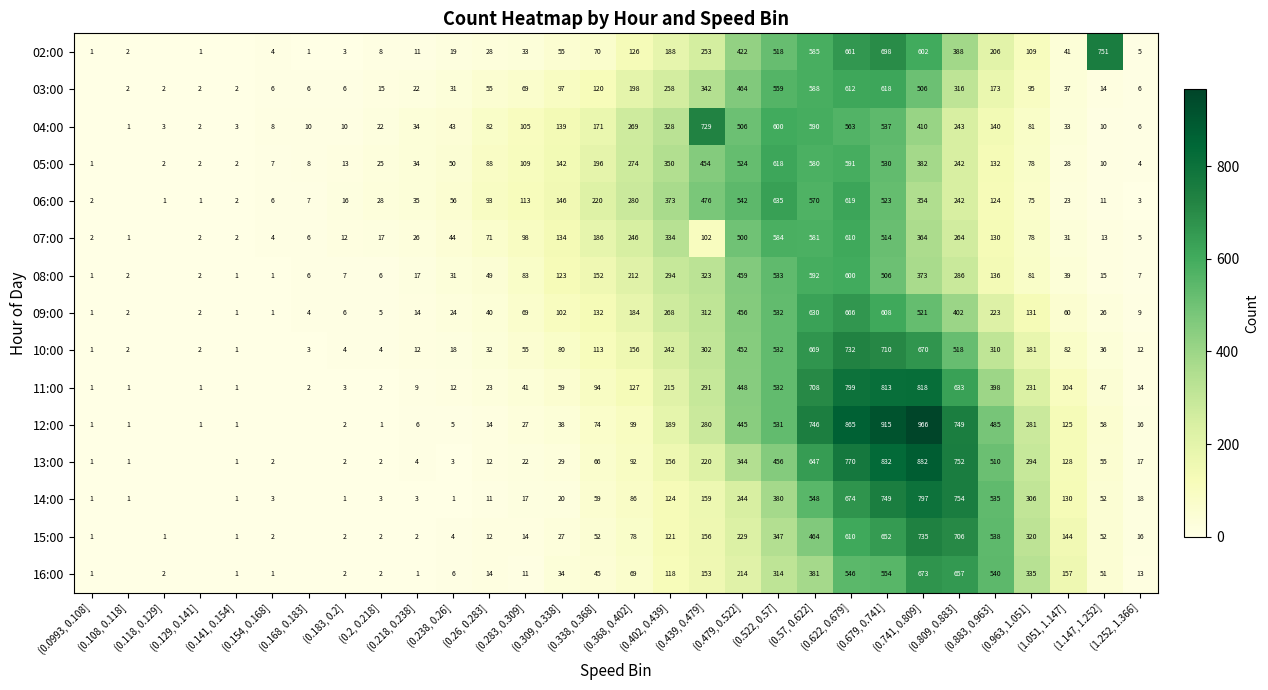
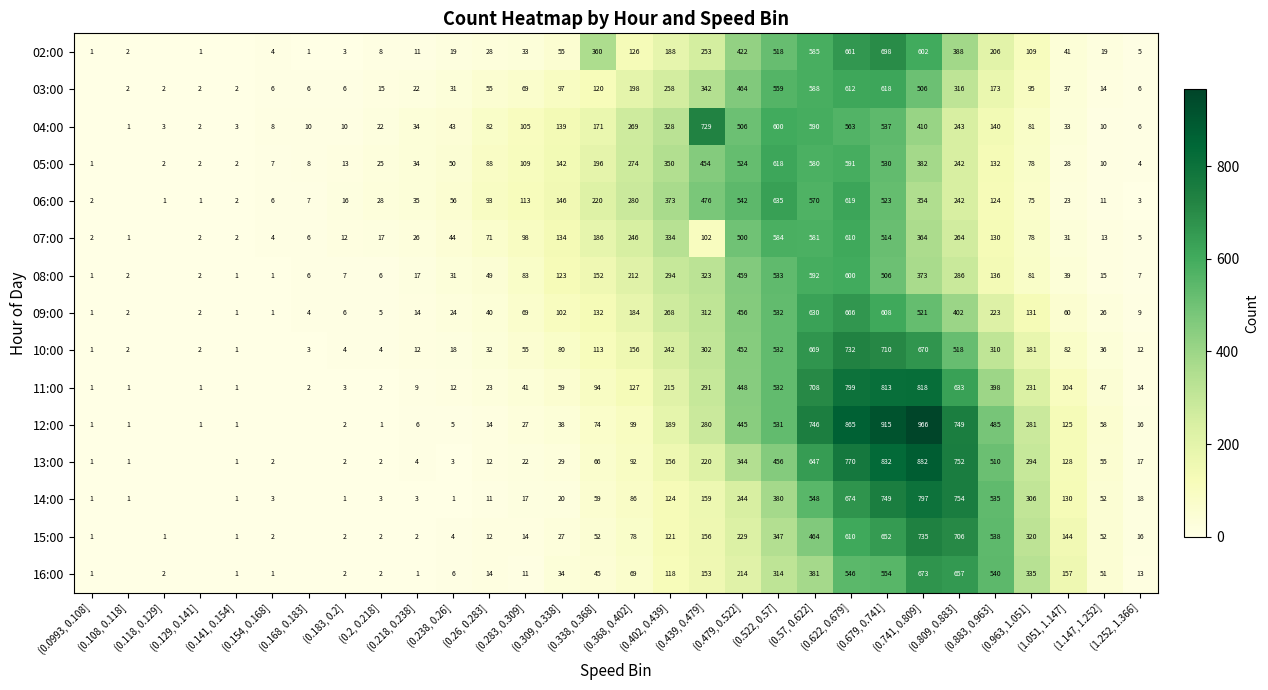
  {
    "02:00": {
      "(0.0993, 0.108]": 1,
      "(0.108, 0.118]": 2,
      "(0.129, 0.141]": 1,
      "(0.154, 0.168]": 4,
      "(0.168, 0.183]": 1,
      "(0.183, 0.2]": 3,
      "(0.2, 0.218]": 8,
      "(0.218, 0.238]": 11,
      "(0.238, 0.26]": 19,
      "(0.26, 0.283]": 28,
      "(0.283, 0.309]": 33,
      "(0.309, 0.338]": 55,
-     "(0.338, 0.368]": 70,
+     "(0.338, 0.368]": 360,
      "(0.368, 0.402]": 126,
      "(0.402, 0.439]": 188,
      "(0.439, 0.479]": 253,
      "(0.479, 0.522]": 422,
      "(0.522, 0.57]": 518,
      "(0.57, 0.622]": 585,
      "(0.622, 0.679]": 661,
      "(0.679, 0.741]": 698,
      "(0.741, 0.809]": 602,
      "(0.809, 0.883]": 388,
      "(0.883, 0.963]": 206,
      "(0.963, 1.051]": 109,
      "(1.051, 1.147]": 41,
-     "(1.147, 1.252]": 751,
+     "(1.147, 1.252]": 19,
      "(1.252, 1.366]": 5
    }
  }
